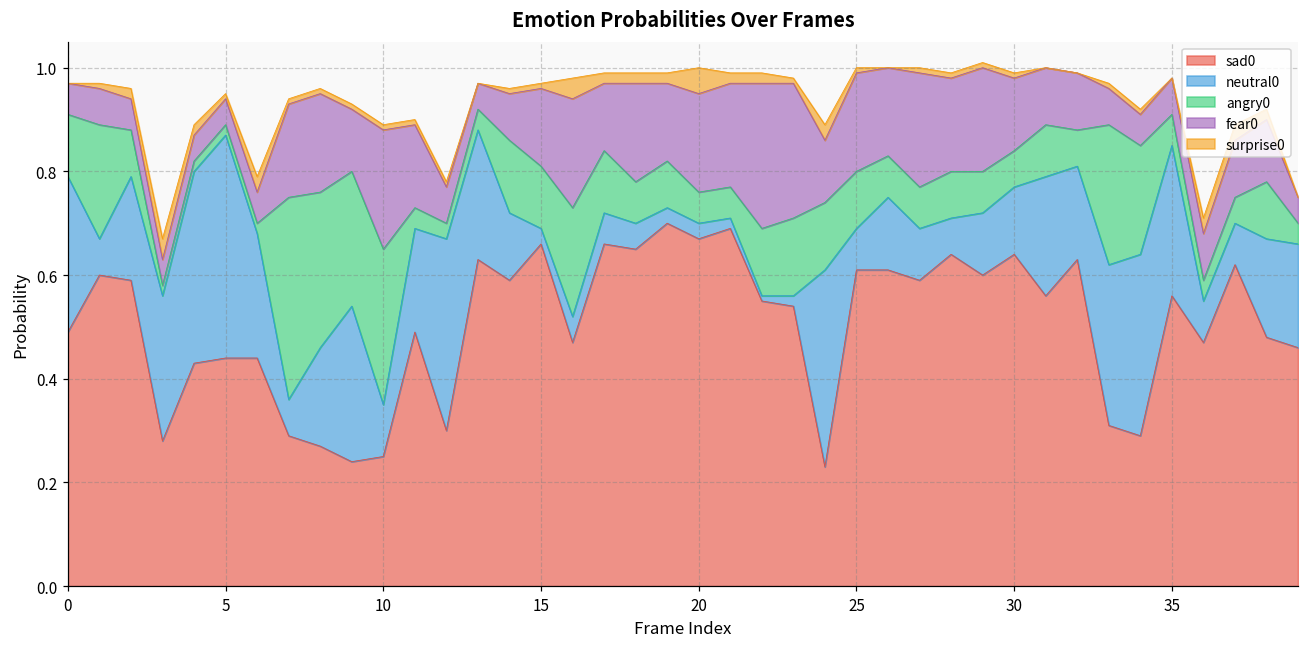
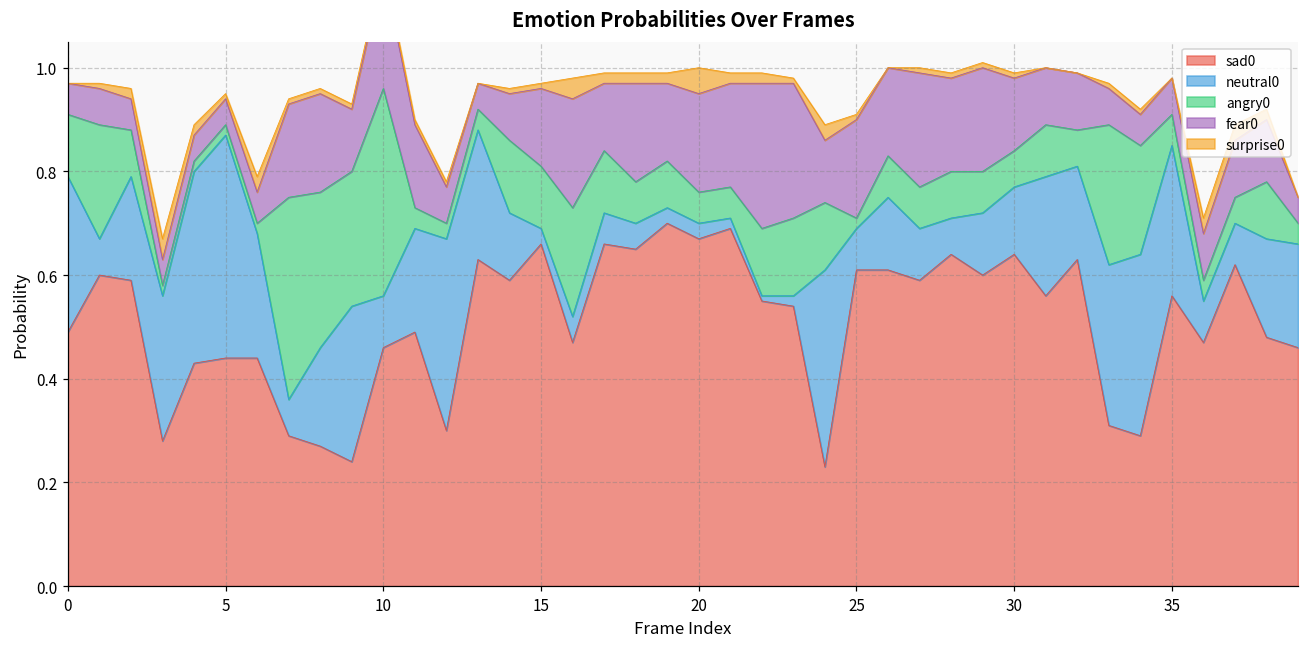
  {
    "sad0": {
      "0": 0.49,
      "5": 0.44,
-     "10": 0.25,
+     "10": 0.46,
      "15": 0.66,
      "20": 0.67,
      "25": 0.61,
      "30": 0.64,
      "35": 0.56
    },
    "neutral0": {
      "0": 0.30,
      "5": 0.43,
      "10": 0.10,
      "15": 0.03,
      "20": 0.03,
      "25": 0.08,
      "30": 0.13,
      "35": 0.29
    },
    "angry0": {
      "0": 0.12,
      "5": 0.02,
-     "10": 0.3,
+     "10": 0.4,
      "15": 0.12,
      "20": 0.06,
-     "25": 0.11,
+     "25": 0.02,
      "30": 0.07,
      "35": 0.06
    },
    "fear0": {
      "5": 0.05,
      "15": 0.15,
      "20": 0.19,
      "25": 0.19,
      "30": 0.14
    },
    "surprise0": {
      "5": 0.01,
      "15": 0.01,
      "20": 0.05,
      "25": 0.01,
      "30": 0.01
    }
  }
